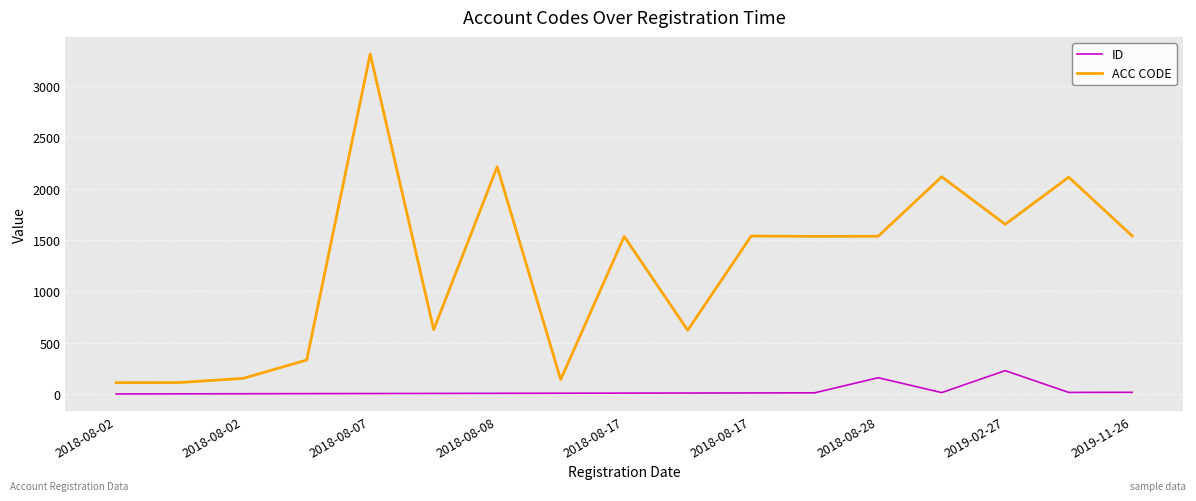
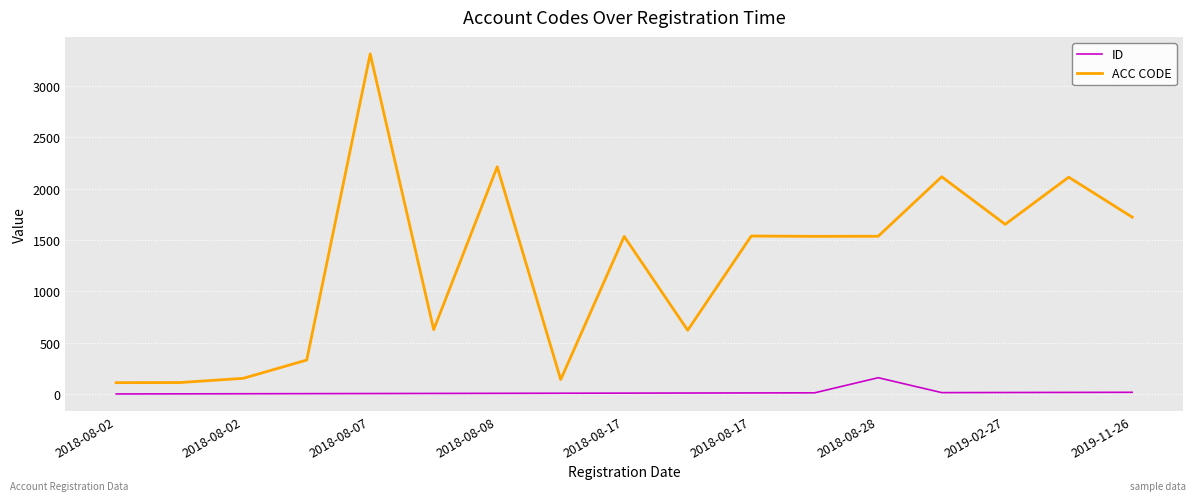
  {
    "ID": {
      "2018-08-28": 160,
-     "2019-02-27": 230,
+     "2019-02-27": 20,
      "2019-11-26": 20
    },
    "ACC CODE": {
      "2018-08-28": 1540,
      "2019-02-27": 1650,
-     "2019-11-26": 1540
+     "2019-11-26": 1720
    }
  }
